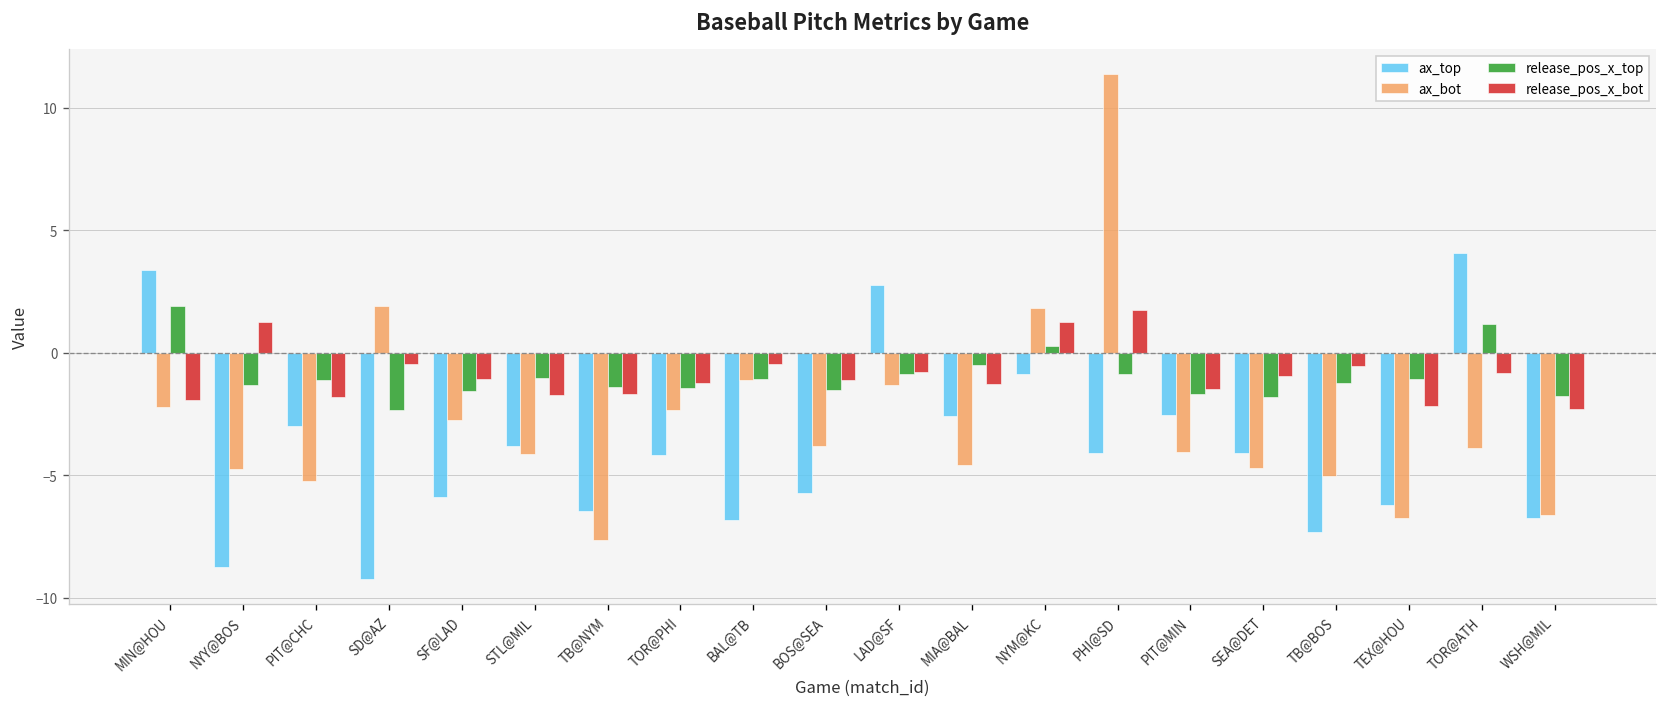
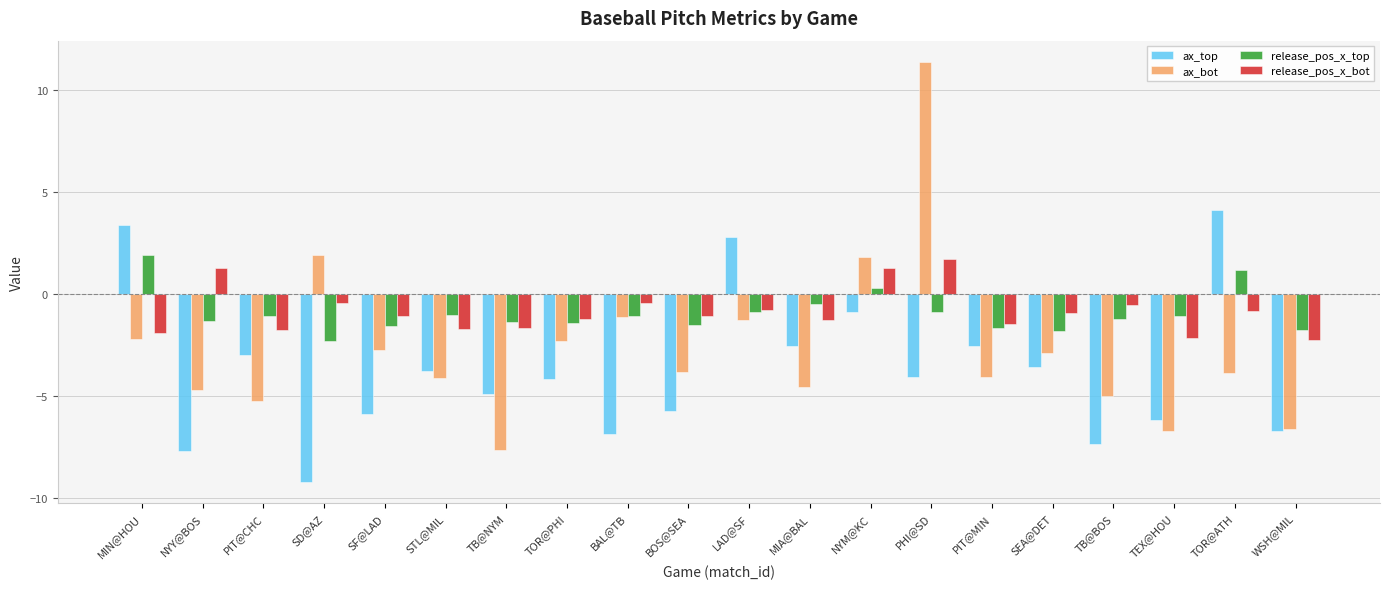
  {
    "ax_top": {
      "MIN@HOU": 3.4,
-     "NYY@BOS": -8.8,
+     "NYY@BOS": -7.7,
      "PIT@CHC": -3.0,
      "SD@AZ": -9.2,
      "SF@LAD": -5.9,
      "STL@MIL": -3.8,
-     "TB@NYM": -6.5,
+     "TB@NYM": -4.9,
      "TOR@PHI": -4.2,
      "BAL@TB": -6.8,
      "BOS@SEA": -5.7,
      "LAD@SF": 2.8,
      "MIA@BAL": -2.6,
      "NYM@KC": -0.9,
      "PHI@SD": -4.1,
      "PIT@MIN": -2.5,
-     "SEA@DET": -4.1,
+     "SEA@DET": -3.6,
      "TB@BOS": -7.3,
      "TEX@HOU": -6.2,
      "TOR@ATH": 4.1,
      "WSH@MIL": -6.7
    },
    "ax_bot": {
      "MIN@HOU": -2.2,
      "NYY@BOS": -4.7,
      "PIT@CHC": -5.2,
      "SD@AZ": 1.9,
      "SF@LAD": -2.8,
      "STL@MIL": -4.1,
      "TB@NYM": -7.7,
      "TOR@PHI": -2.3,
      "BAL@TB": -1.1,
      "BOS@SEA": -3.8,
      "LAD@SF": -1.3,
      "MIA@BAL": -4.6,
      "NYM@KC": 1.8,
      "PHI@SD": 11.4,
      "PIT@MIN": -4.1,
-     "SEA@DET": -4.7,
+     "SEA@DET": -2.9,
      "TB@BOS": -5.0,
      "TEX@HOU": -6.7,
      "TOR@ATH": -3.9,
      "WSH@MIL": -6.6
    },
    "release_pos_x_top": {
      "MIN@HOU": 1.9,
      "NYY@BOS": -1.3,
      "PIT@CHC": -1.1,
      "SD@AZ": -2.3,
      "SF@LAD": -1.6,
      "STL@MIL": -1.0,
      "TB@NYM": -1.4,
      "TOR@PHI": -1.4,
      "BAL@TB": -1.1,
      "BOS@SEA": -1.5,
      "LAD@SF": -0.9,
      "MIA@BAL": -0.5,
      "NYM@KC": 0.3,
      "PHI@SD": -0.9,
      "PIT@MIN": -1.7,
      "SEA@DET": -1.8,
      "TB@BOS": -1.2,
      "TEX@HOU": -1.1,
      "TOR@ATH": 1.2,
      "WSH@MIL": -1.8
    },
    "release_pos_x_bot": {
      "MIN@HOU": -1.9,
      "NYY@BOS": 1.3,
      "PIT@CHC": -1.8,
      "SD@AZ": -0.5,
      "SF@LAD": -1.1,
      "STL@MIL": -1.7,
      "TB@NYM": -1.7,
      "TOR@PHI": -1.2,
      "BAL@TB": -0.4,
      "BOS@SEA": -1.1,
      "LAD@SF": -0.8,
      "MIA@BAL": -1.3,
      "NYM@KC": 1.3,
      "PHI@SD": 1.7,
      "PIT@MIN": -1.5,
      "SEA@DET": -0.9,
      "TB@BOS": -0.6,
      "TEX@HOU": -2.2,
      "TOR@ATH": -0.8,
      "WSH@MIL": -2.3
    }
  }
